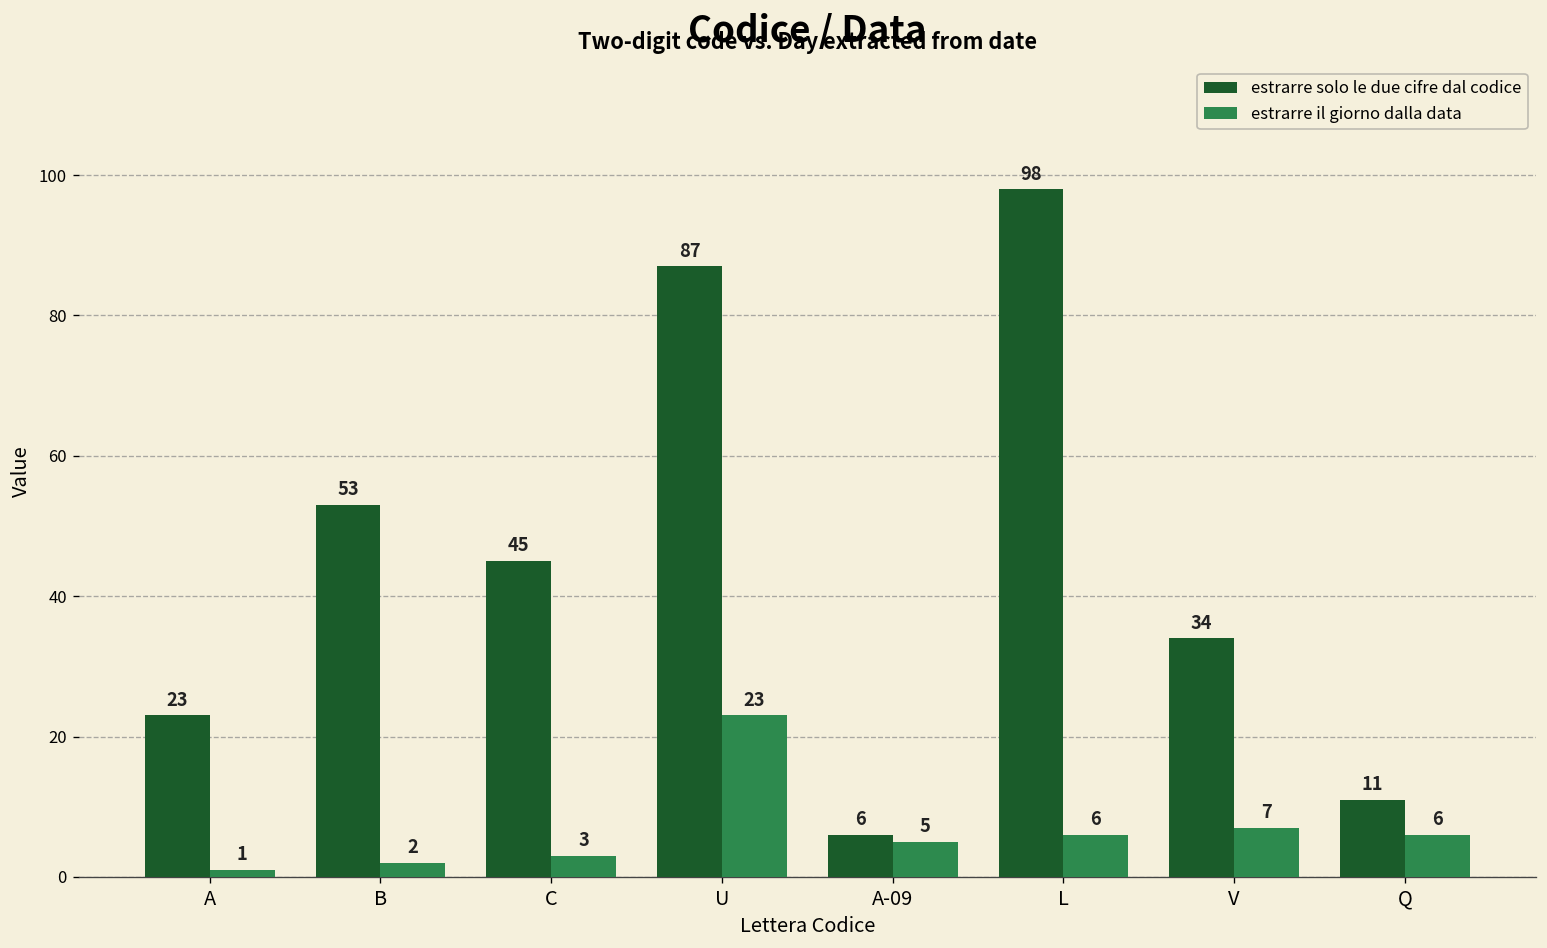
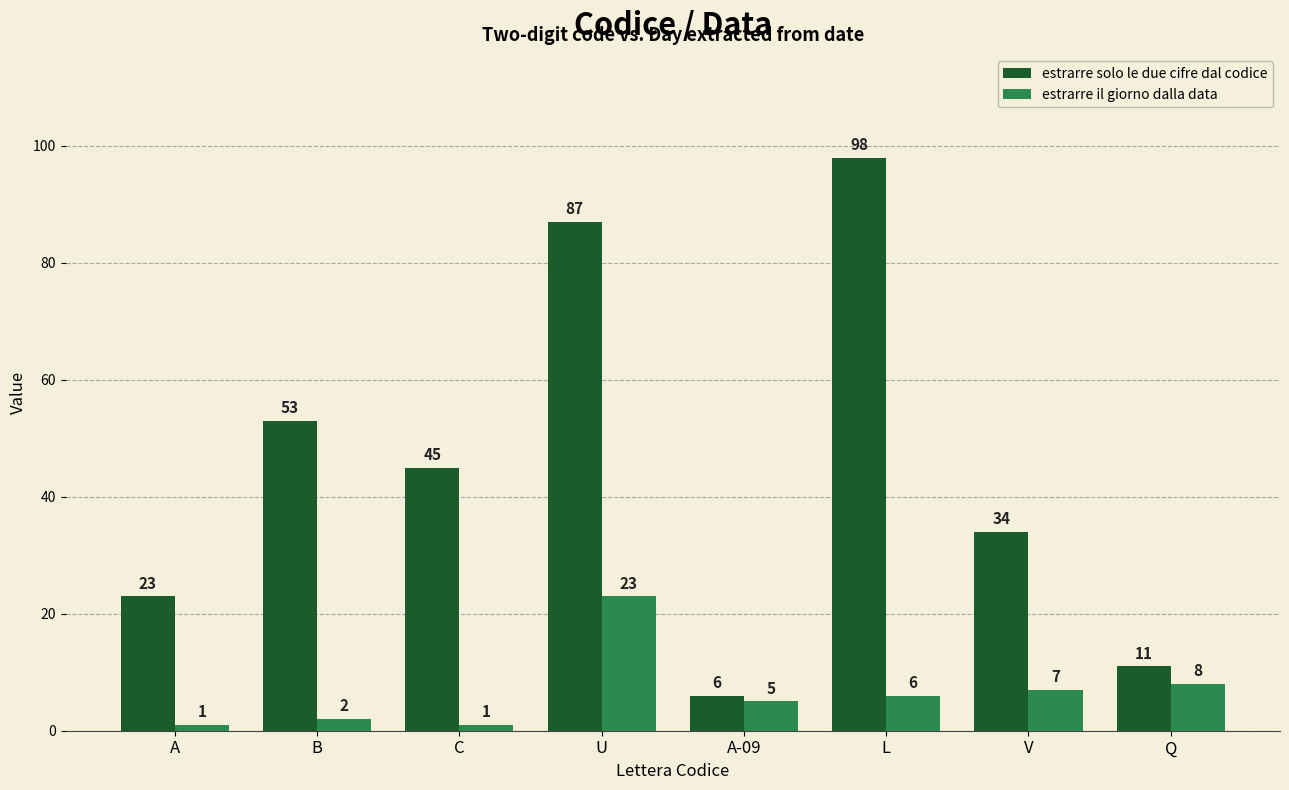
  {
    "estrarre solo le due cifre dal codice": {
      "A": 23,
      "B": 53,
      "C": 45,
      "U": 87,
      "A-09": 6,
      "L": 98,
      "V": 34,
      "Q": 11
    },
    "estrarre il giorno dalla data": {
      "A": 1,
      "B": 2,
-     "C": 3,
+     "C": 1,
      "U": 23,
      "A-09": 5,
      "L": 6,
      "V": 7,
-     "Q": 6
+     "Q": 8
    }
  }
